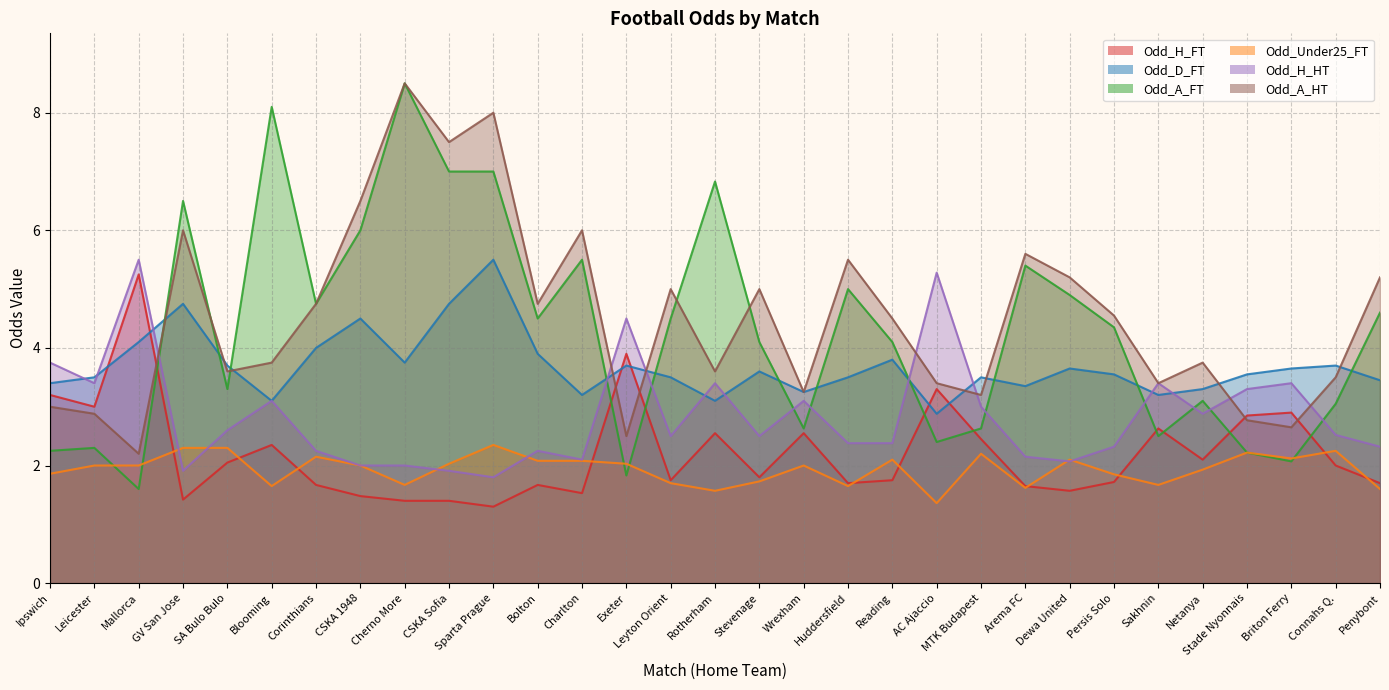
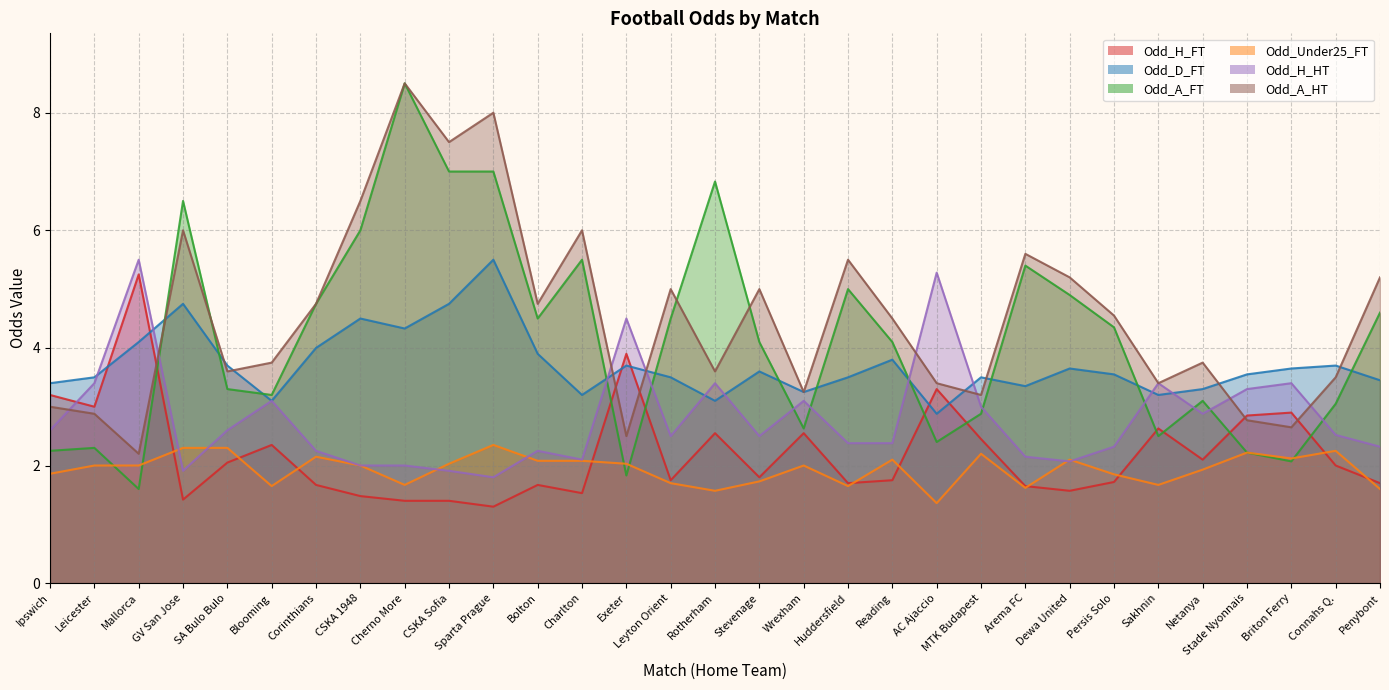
  {
    "Odd_D_FT": {
      "Ipswich": 3.4,
      "Leicester": 3.5,
      "Mallorca": 4.1,
      "GV San Jose": 4.8,
      "SA Bulo Bulo": 3.7,
      "Corinthians": 4.0,
      "CSKA 1948": 4.5,
-     "Cherno More": 3.8,
+     "Cherno More": 4.3,
      "CSKA Sofia": 4.8,
      "Sparta Prague": 5.5,
      "Bolton": 3.9,
      "Charlton": 3.2,
      "Exeter": 3.7,
      "Leyton Orient": 3.5,
      "Rotherham": 3.1,
      "Stevenage": 3.6,
      "Huddersfield": 3.5,
      "Reading": 3.8,
      "AC Ajaccio": 2.9,
      "MTK Budapest": 3.5,
      "Arema FC": 3.4,
      "Dewa United": 3.7,
      "Persis Solo": 3.6,
      "Sakhnin": 3.2,
      "Netanya": 3.3,
      "Stade Nyonnais": 3.6,
      "Briton Ferry": 3.7,
      "Connahs Q.": 3.7,
      "Penybont": 3.5
    },
    "Odd_A_FT": {
      "Ipswich": 2.3,
      "Leicester": 2.3,
      "Mallorca": 1.6,
      "GV San Jose": 6.5,
      "SA Bulo Bulo": 3.3,
-     "Blooming": 8.1,
+     "Blooming": 3.2,
      "CSKA 1948": 6.0,
      "CSKA Sofia": 7.0,
      "Sparta Prague": 7.0,
      "Bolton": 4.5,
      "Charlton": 5.5,
      "Exeter": 1.8,
      "Leyton Orient": 4.5,
      "Rotherham": 6.8,
      "Stevenage": 4.1,
      "Wrexham": 2.6,
      "Huddersfield": 5.0,
      "Reading": 4.1,
      "AC Ajaccio": 2.4,
-     "MTK Budapest": 2.6,
+     "MTK Budapest": 2.9,
      "Arema FC": 5.4,
      "Dewa United": 4.9,
      "Persis Solo": 4.4,
      "Sakhnin": 2.5,
      "Netanya": 3.1,
      "Briton Ferry": 2.1,
      "Connahs Q.": 3.1,
      "Penybont": 4.6
    },
    "Odd_H_HT": {
-     "Ipswich": 3.8,
+     "Ipswich": 2.6,
      "Leicester": 3.4,
      "Mallorca": 5.5,
      "GV San Jose": 1.9,
      "SA Bulo Bulo": 2.6,
      "Corinthians": 2.3,
      "Cherno More": 2.0,
      "CSKA Sofia": 1.9,
      "Sparta Prague": 1.8,
      "Bolton": 2.3,
      "Exeter": 4.5,
      "Leyton Orient": 2.5,
      "Rotherham": 3.4,
      "Stevenage": 2.5,
      "Wrexham": 3.1,
      "Huddersfield": 2.4,
      "Reading": 2.4,
      "AC Ajaccio": 5.3,
      "MTK Budapest": 3.0,
      "Arema FC": 2.2,
      "Persis Solo": 2.3,
      "Netanya": 2.9,
      "Stade Nyonnais": 3.3,
      "Briton Ferry": 3.4,
      "Connahs Q.": 2.5,
      "Penybont": 2.3
    }
  }
